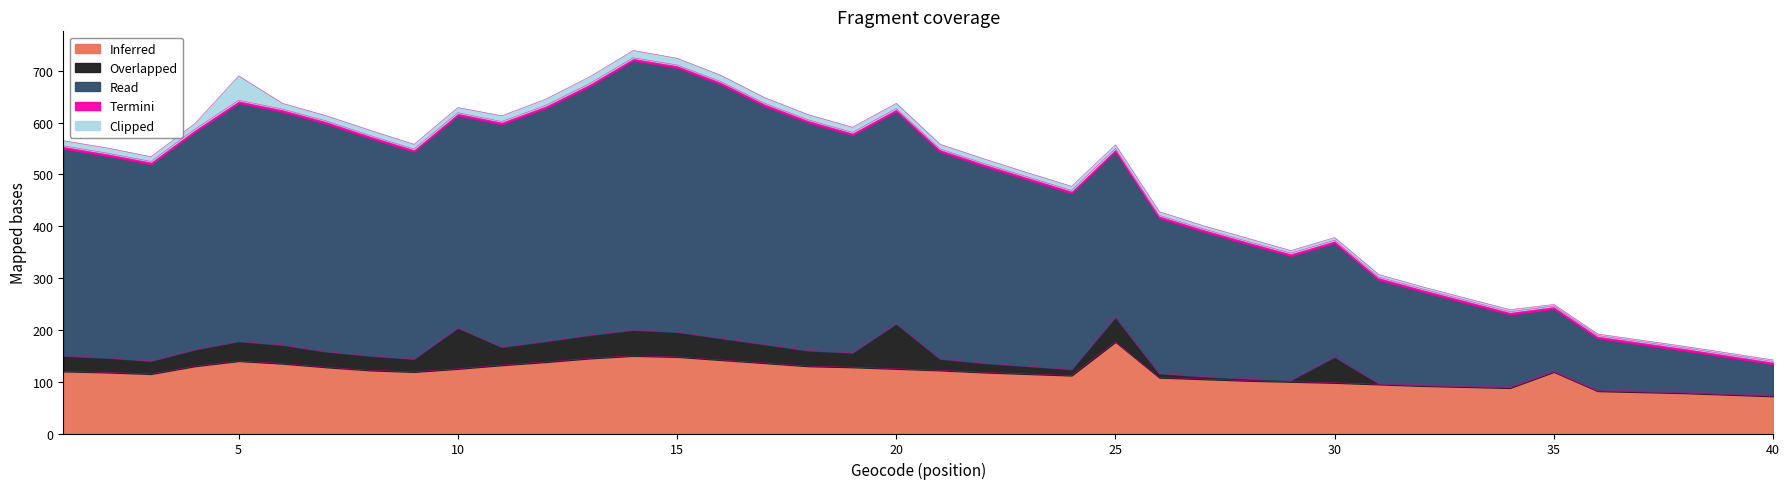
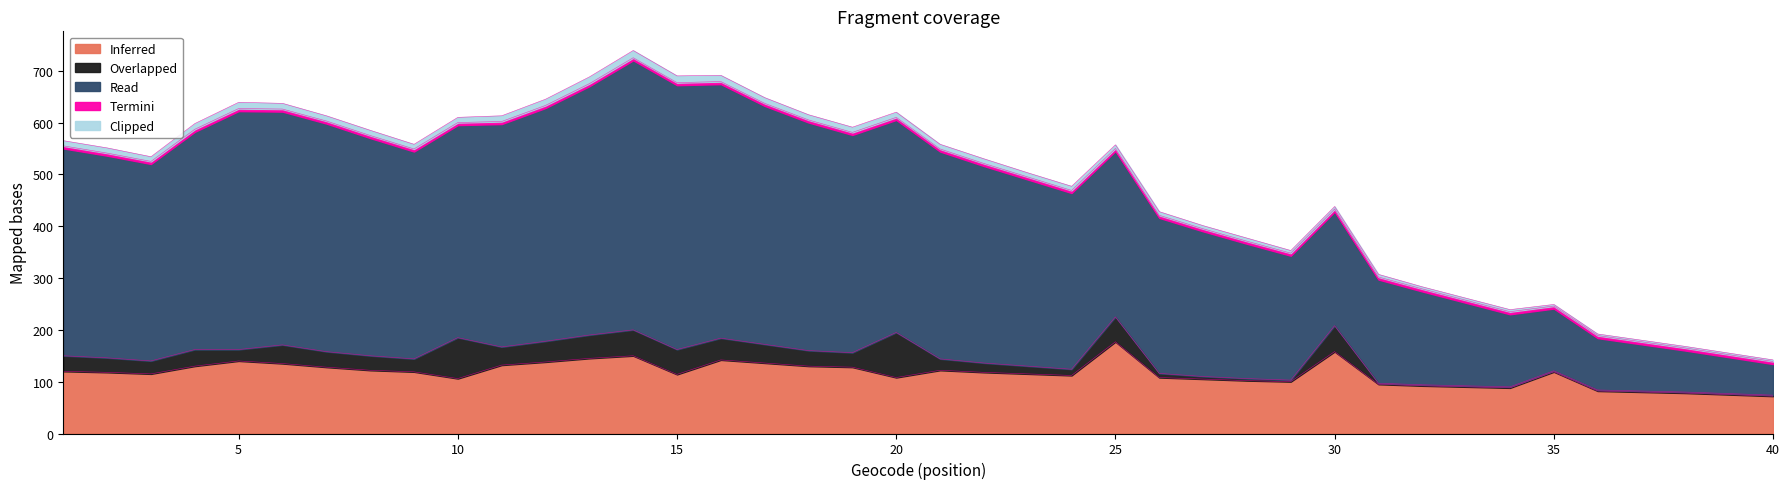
  {
    "Inferred": {
      "5": 140,
-     "10": 130,
-     "15": 150,
-     "20": 130,
+     "10": 110,
+     "15": 110,
+     "20": 110,
      "25": 180,
-     "30": 100
+     "30": 160
    },
    "Overlapped": {
-     "5": 40,
+     "5": 20,
      "10": 80,
      "15": 50,
      "20": 90,
      "25": 50,
      "30": 50
    },
    "Read": {
      "5": 460,
      "10": 410,
      "15": 510,
      "20": 410,
      "25": 320,
      "30": 220,
      "35": 120,
      "40": 60
    },
    "Termini": {
      "5": 10,
      "10": 10,
      "15": 10,
      "20": 10,
      "25": 10,
      "30": 10
    },
    "Clipped": {
-     "5": 50,
+     "5": 10,
      "10": 10,
      "15": 10,
      "20": 10,
      "25": 10,
      "30": 10
    }
  }
